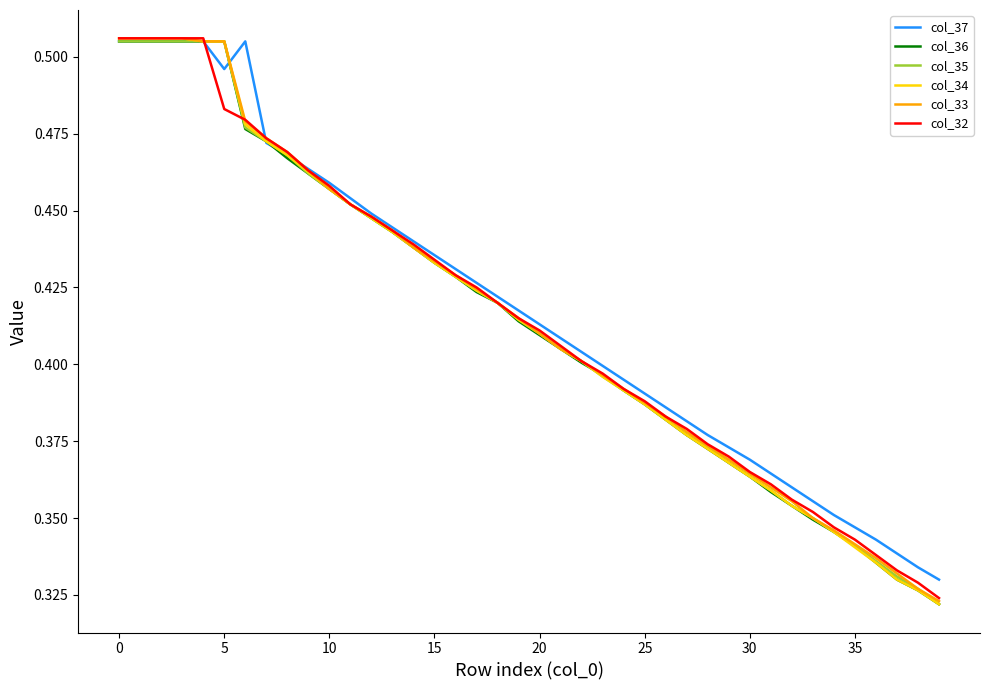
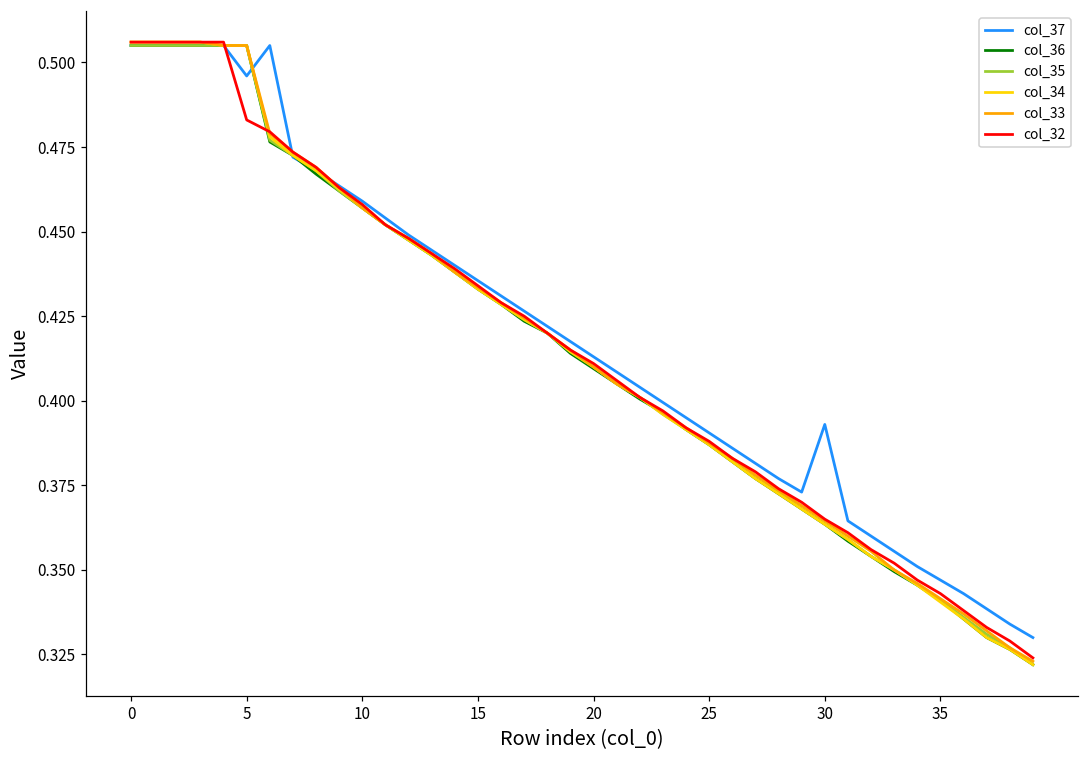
  {
    "col_37": {
      "5": 0.496,
      "10": 0.459,
      "15": 0.436,
      "20": 0.413,
      "25": 0.391,
-     "30": 0.369,
+     "30": 0.393,
      "35": 0.347
    },
    "col_32": {
      "5": 0.483,
      "10": 0.458,
      "20": 0.411,
      "35": 0.343
    }
  }
